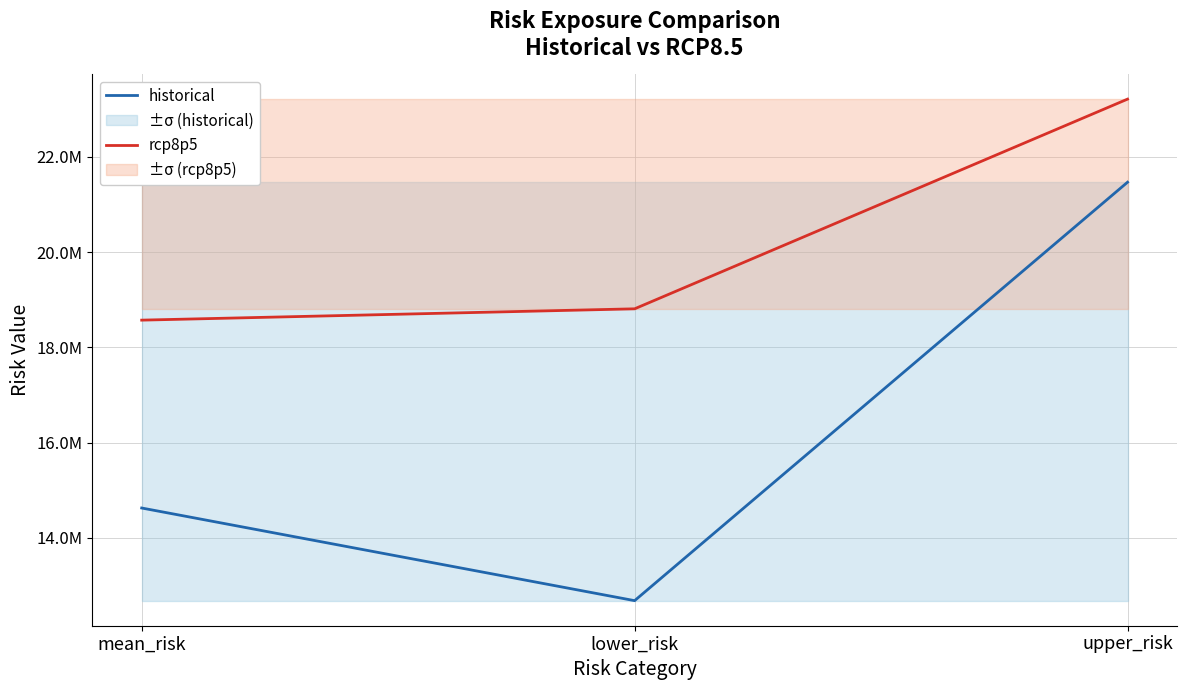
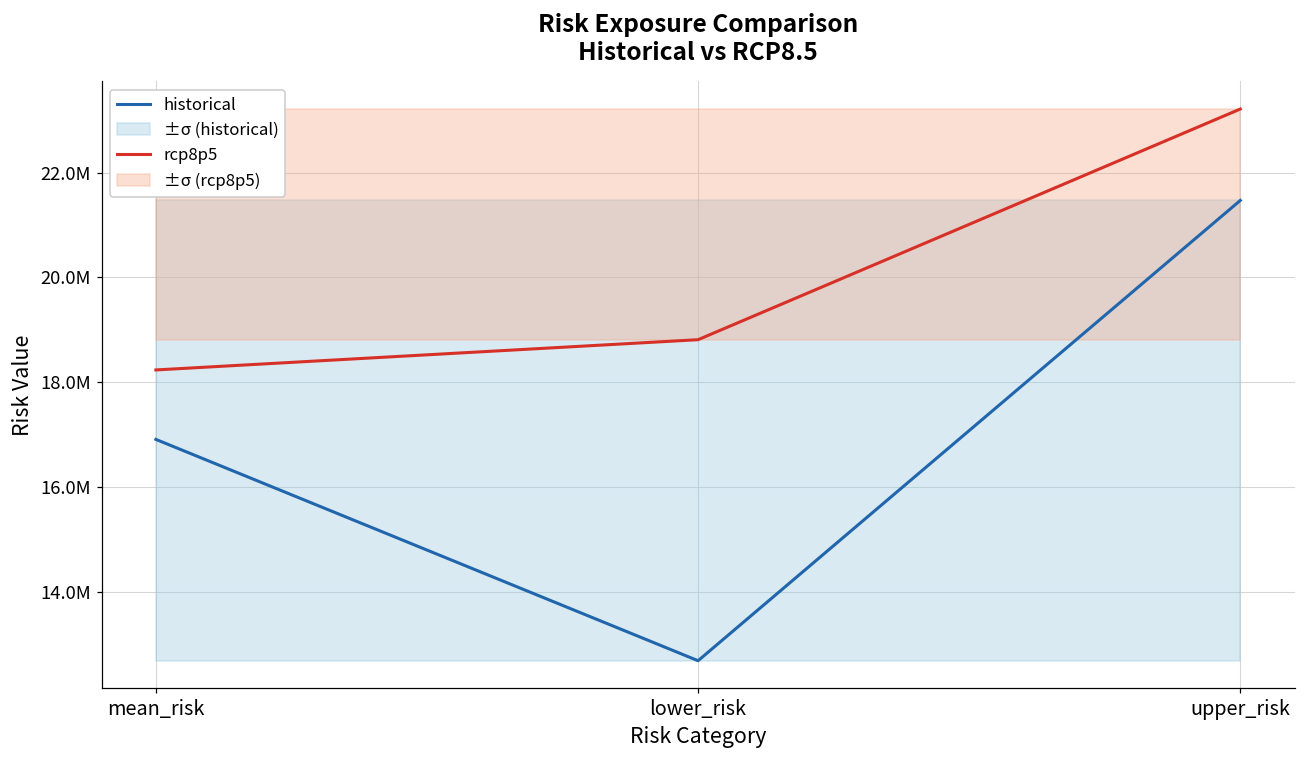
  {
    "historical": {
-     "mean_risk": 14600000,
+     "mean_risk": 16900000,
      "lower_risk": 12700000
    },
    "±σ (historical)": {
      "lower_risk": 21500000
    },
    "rcp8p5": {
-     "mean_risk": 18600000,
+     "mean_risk": 18200000,
      "lower_risk": 18800000
    },
    "±σ (rcp8p5)": {
      "lower_risk": 23200000
    }
  }
